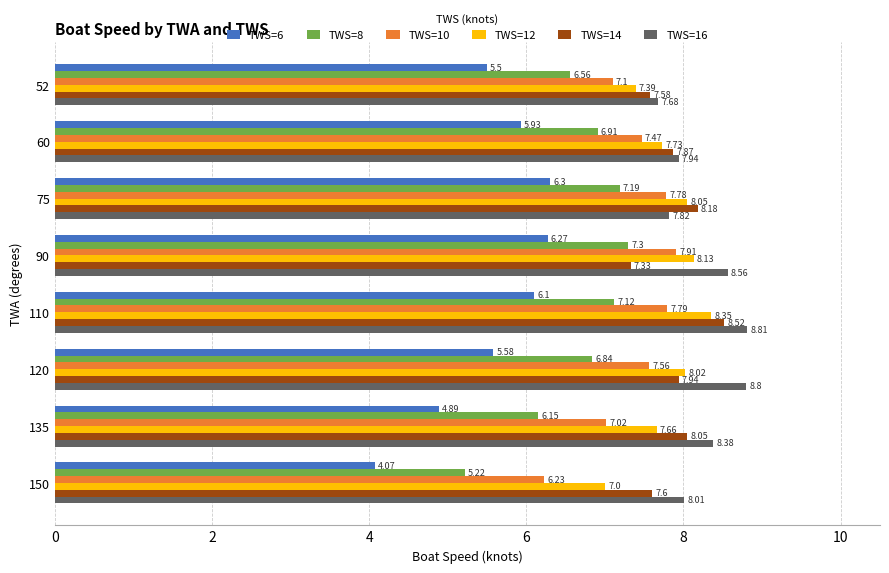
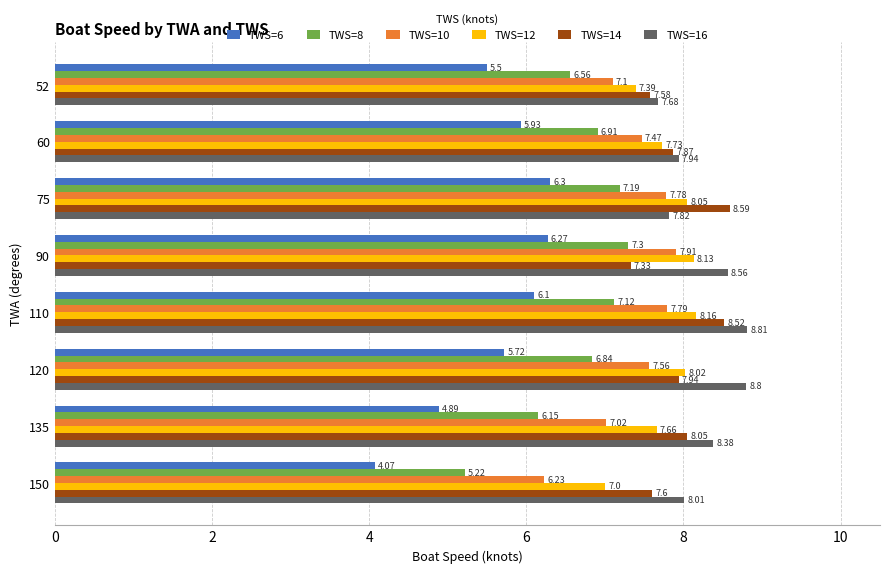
  {
    "TWS=6": {
      "52": 5.5,
      "60": 5.93,
      "75": 6.3,
      "90": 6.27,
      "110": 6.1,
-     "120": 5.58,
+     "120": 5.72,
      "135": 4.89,
      "150": 4.07
    },
    "TWS=8": {
      "52": 6.56,
      "60": 6.91,
      "75": 7.19,
      "90": 7.3,
      "110": 7.12,
      "120": 6.84,
      "135": 6.15,
      "150": 5.22
    },
    "TWS=10": {
      "52": 7.1,
      "60": 7.47,
      "75": 7.78,
      "90": 7.91,
      "110": 7.79,
      "120": 7.56,
      "135": 7.02,
      "150": 6.23
    },
    "TWS=12": {
      "52": 7.39,
      "60": 7.73,
      "75": 8.05,
      "90": 8.13,
-     "110": 8.35,
+     "110": 8.16,
      "120": 8.02,
      "135": 7.66,
      "150": 7.0
    },
    "TWS=14": {
      "52": 7.58,
-     "75": 8.18,
+     "75": 8.59,
      "90": 7.33,
      "110": 8.52,
      "120": 7.94,
      "135": 8.05,
      "150": 7.6
    },
    "TWS=16": {
      "52": 7.68,
      "75": 7.82,
      "90": 8.56,
      "110": 8.81,
      "120": 8.8,
      "135": 8.38,
      "150": 8.01
    }
  }
